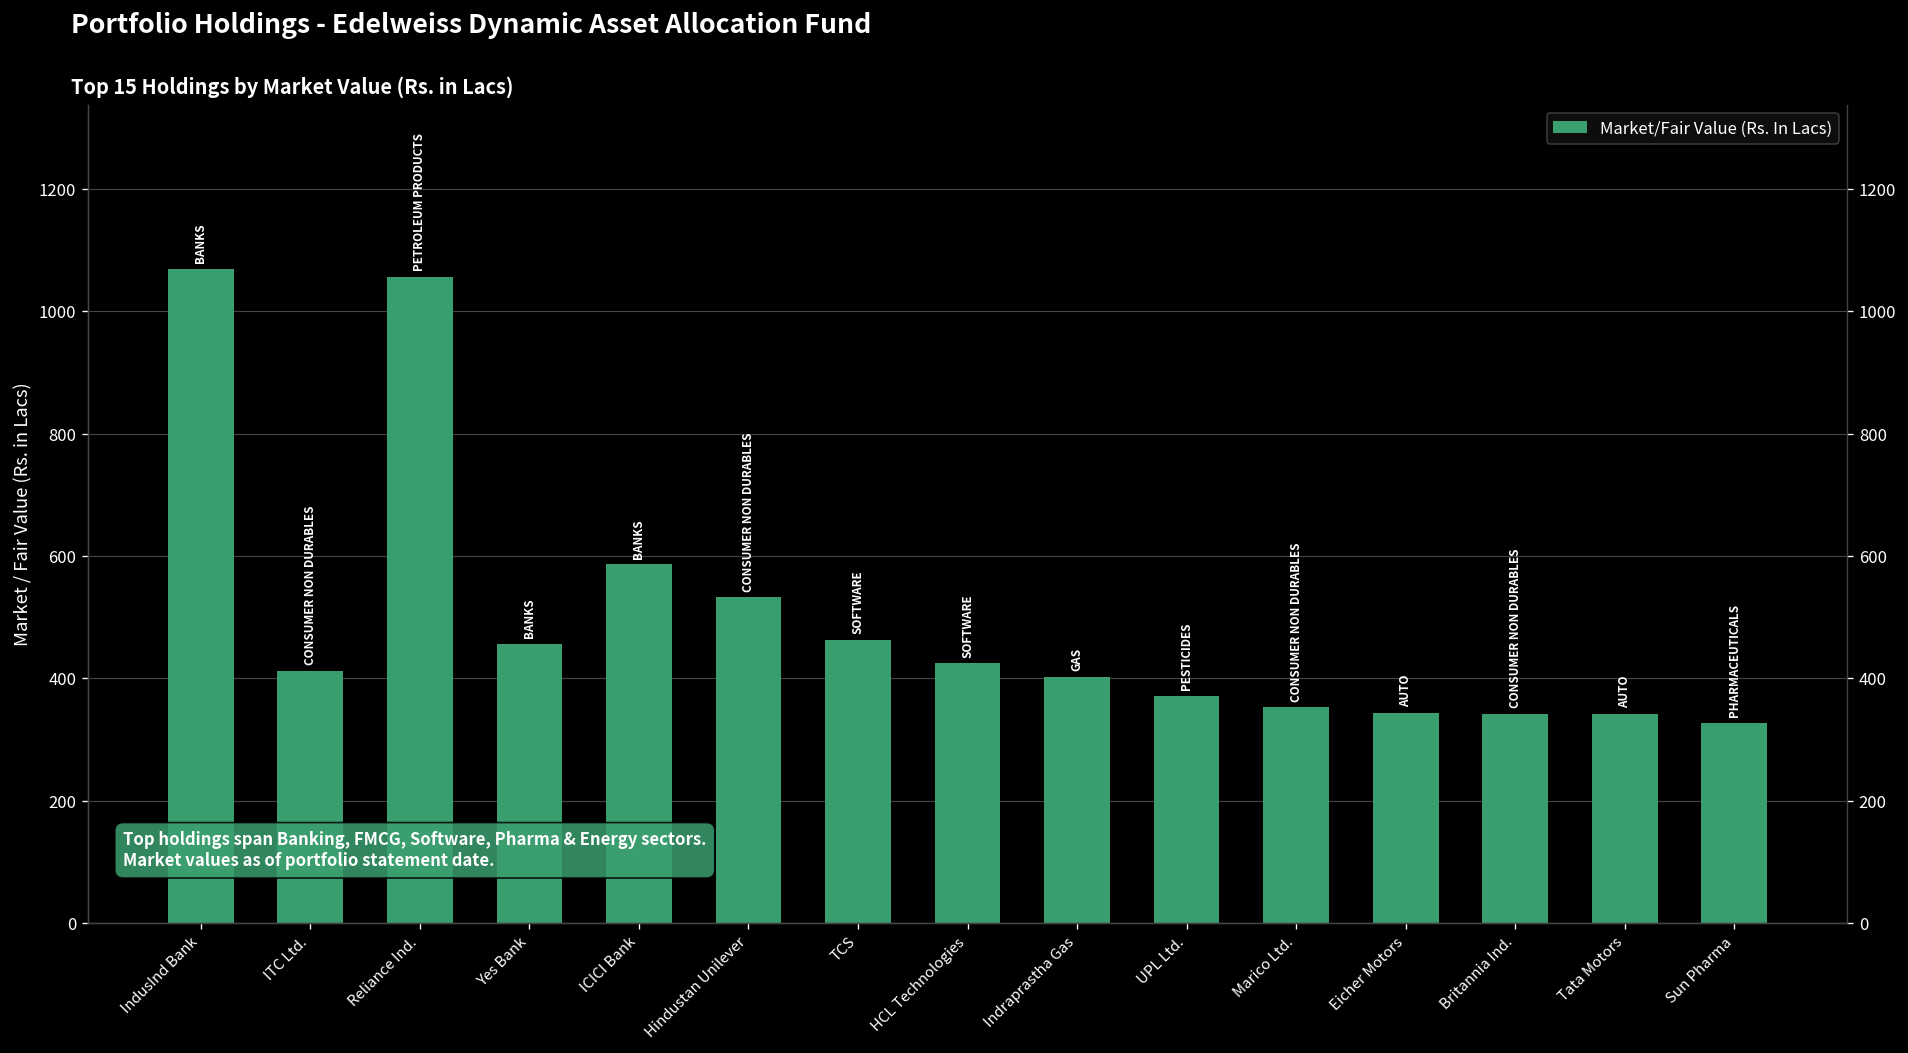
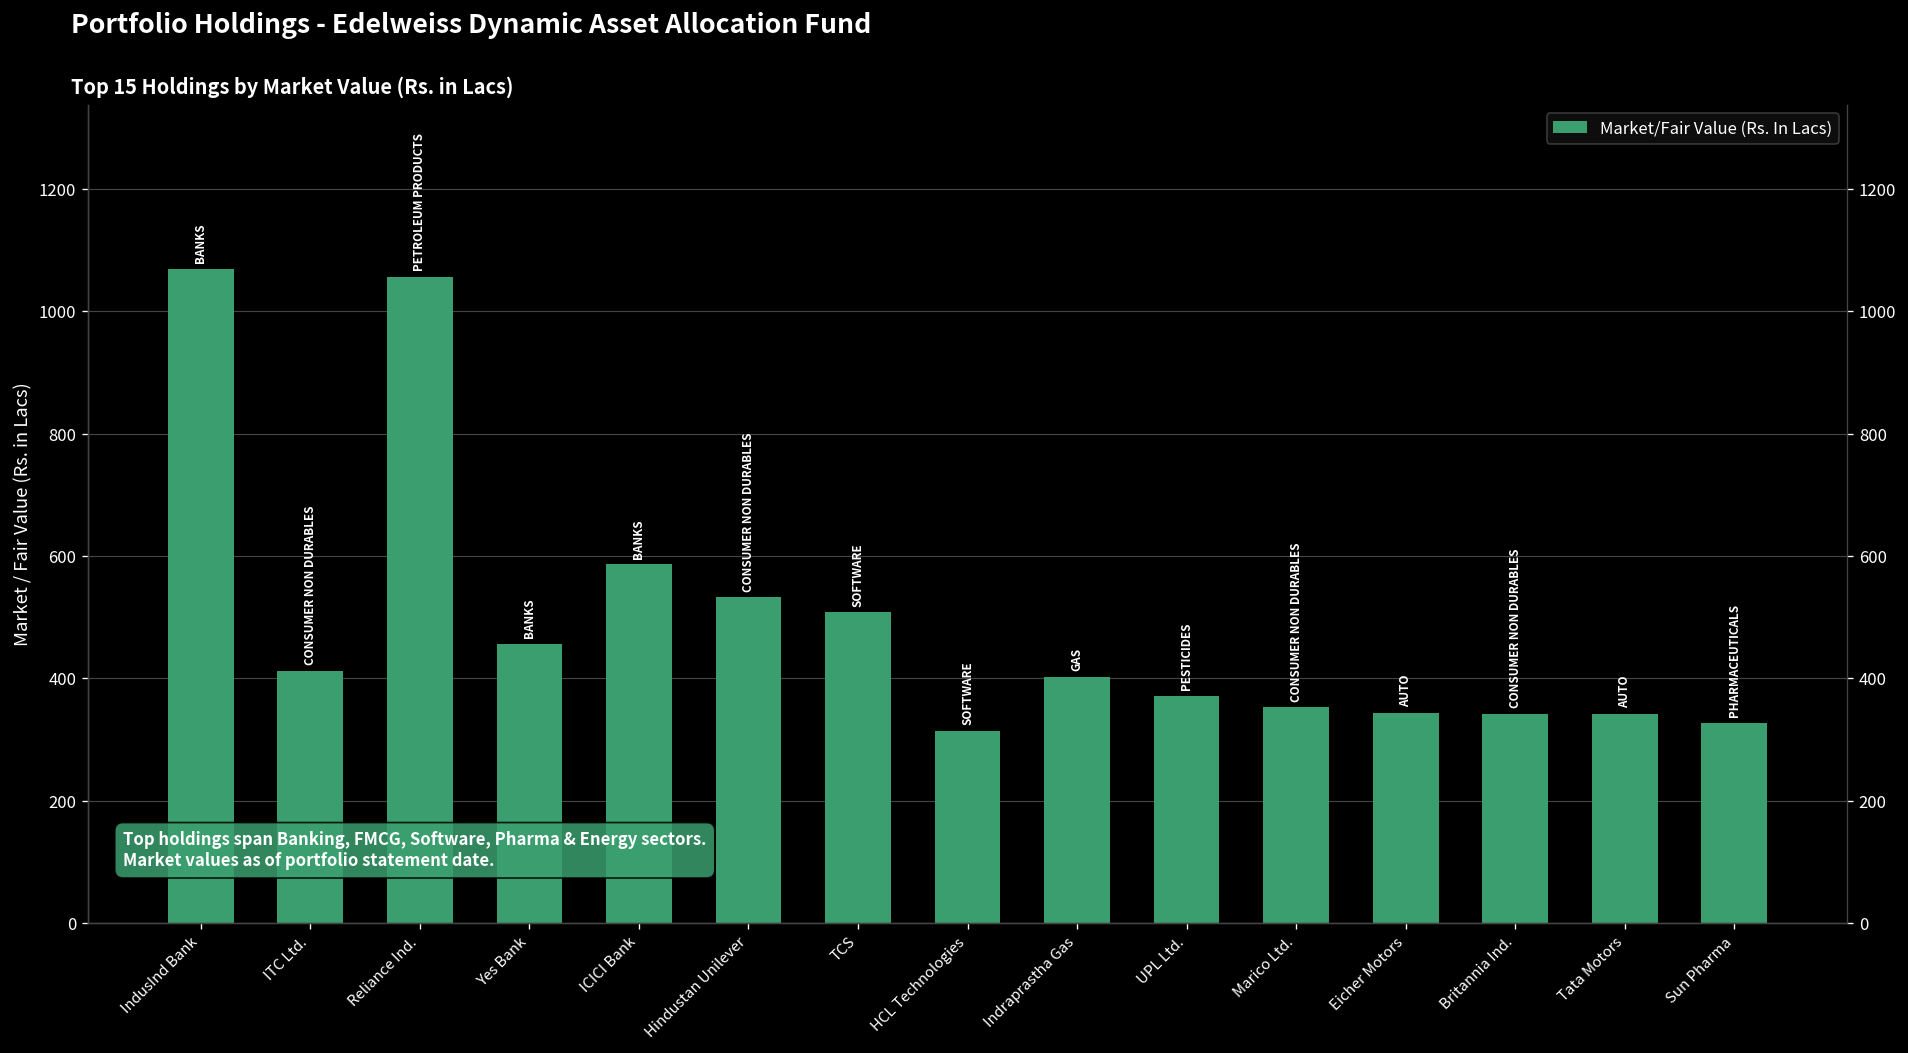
  {
    "IndusInd Bank": 1070,
    "ITC Ltd.": 410,
    "Reliance Ind.": 1060,
    "Yes Bank": 460,
    "ICICI Bank": 590,
    "Hindustan Unilever": 530,
-   "TCS": 460,
-   "HCL Technologies": 420,
+   "TCS": 510,
+   "HCL Technologies": 310,
    "Indraprastha Gas": 400,
    "UPL Ltd.": 370,
    "Marico Ltd.": 350,
    "Eicher Motors": 340,
    "Britannia Ind.": 340,
    "Tata Motors": 340,
    "Sun Pharma": 330
  }
